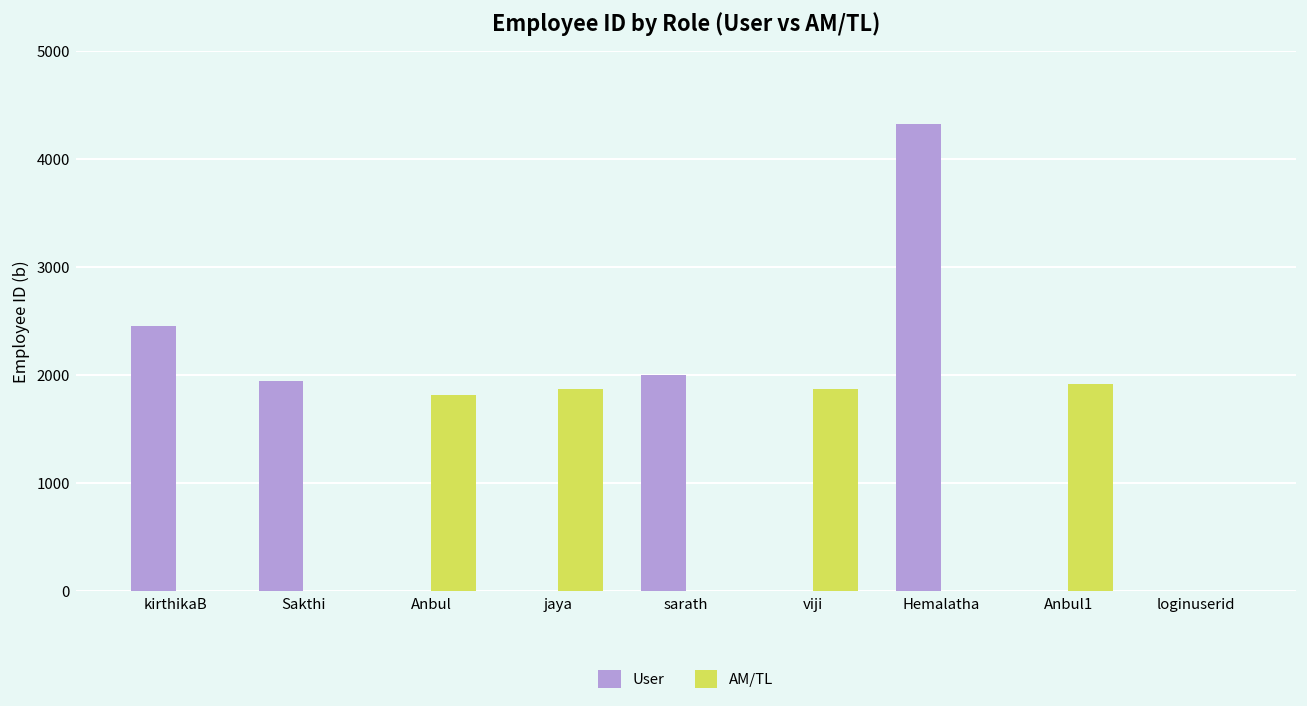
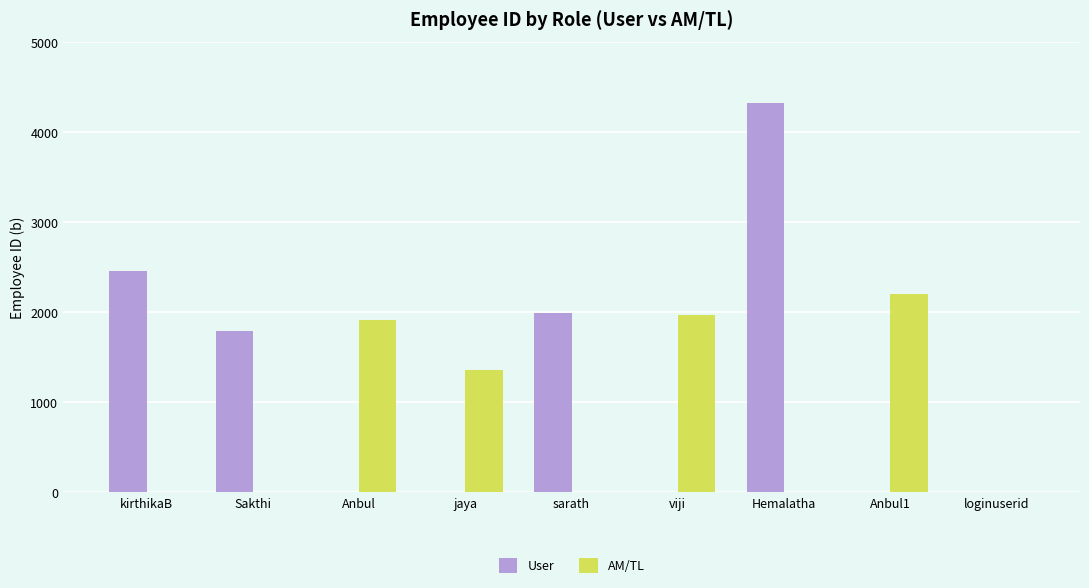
  {
    "User": {
      "kirthikaB": 2500,
-     "Sakthi": 1900,
+     "Sakthi": 1800,
      "Anbul": 0,
      "jaya": 0,
      "sarath": 2000,
      "viji": 0,
      "Hemalatha": 4300,
      "Anbul1": 0,
      "loginuserid": 0
    },
    "AM/TL": {
      "kirthikaB": 0,
      "Sakthi": 0,
-     "Anbul": 1800,
-     "jaya": 1900,
+     "Anbul": 1900,
+     "jaya": 1400,
      "sarath": 0,
-     "viji": 1900,
+     "viji": 2000,
      "Hemalatha": 0,
-     "Anbul1": 1900,
+     "Anbul1": 2200,
      "loginuserid": 0
    }
  }
